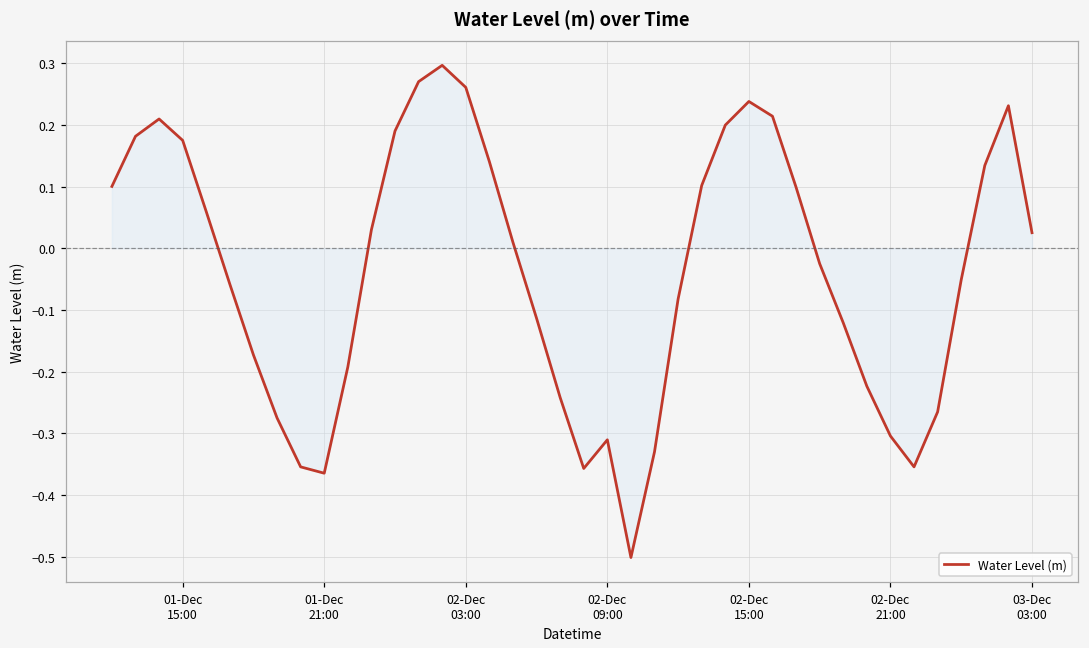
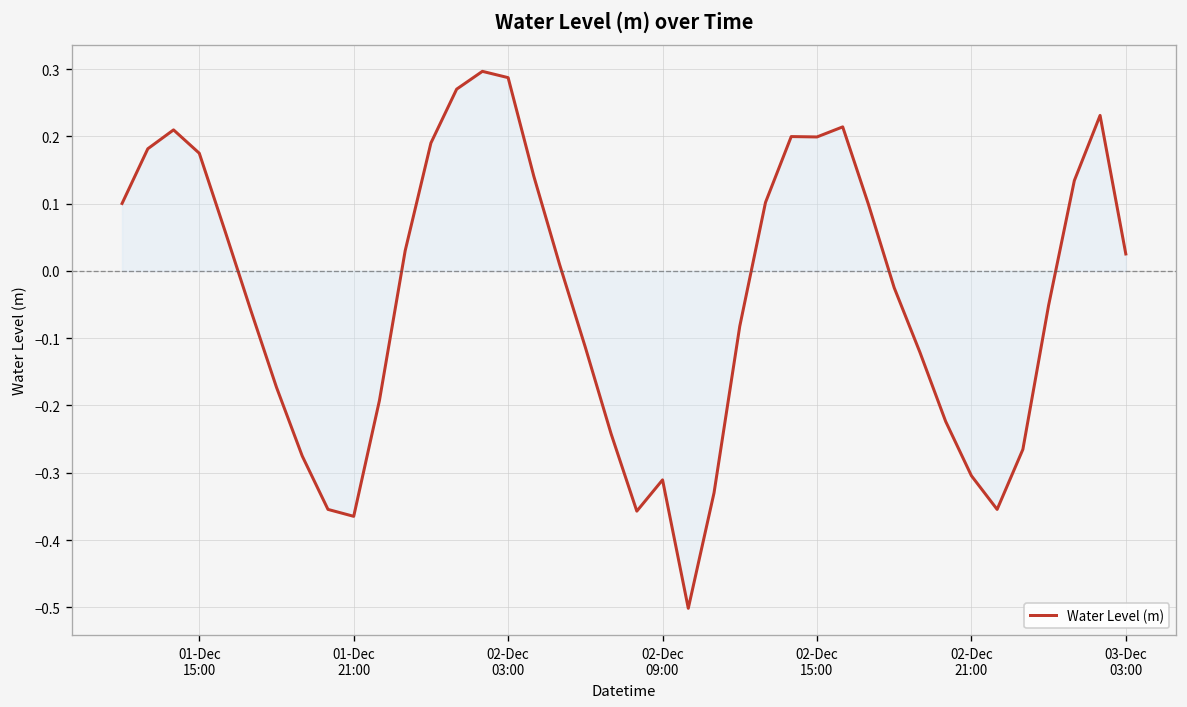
  {
    "Water Level (m)": {
      "01-Dec 21:00": -0.36,
-     "02-Dec 03:00": 0.26,
+     "02-Dec 03:00": 0.29,
      "02-Dec 09:00": -0.31,
-     "02-Dec 15:00": 0.24,
+     "02-Dec 15:00": 0.20,
      "02-Dec 21:00": -0.30
    }
  }
